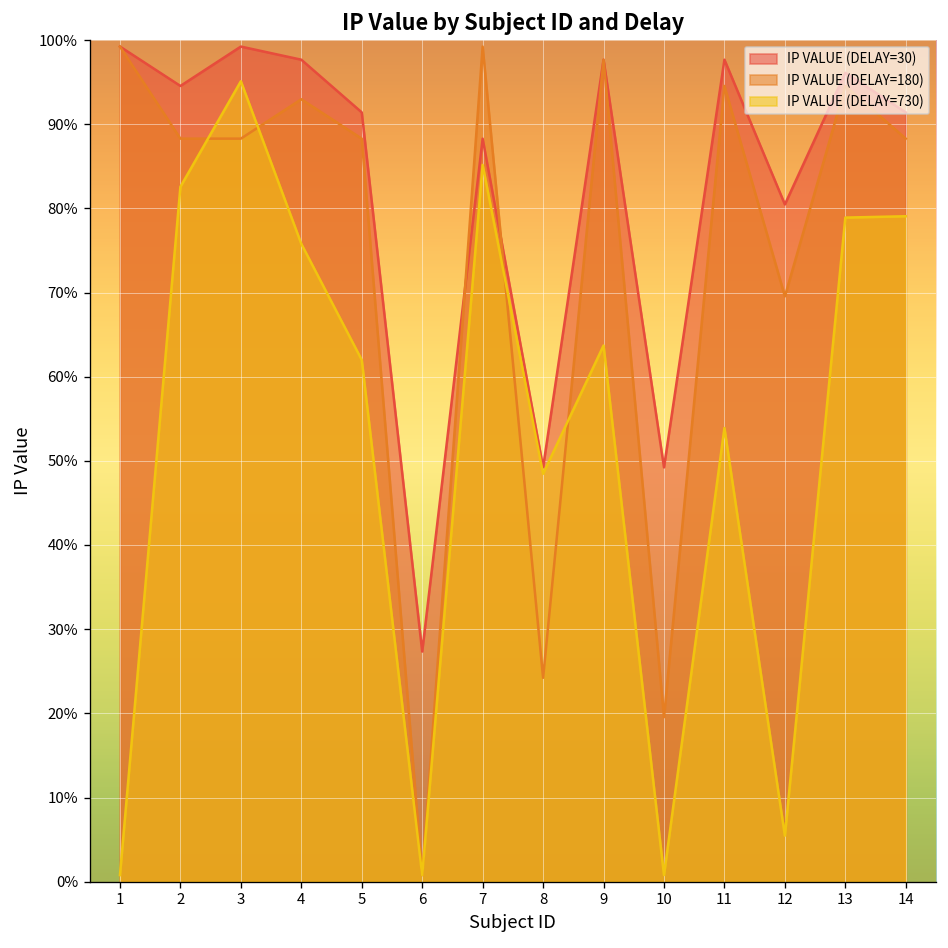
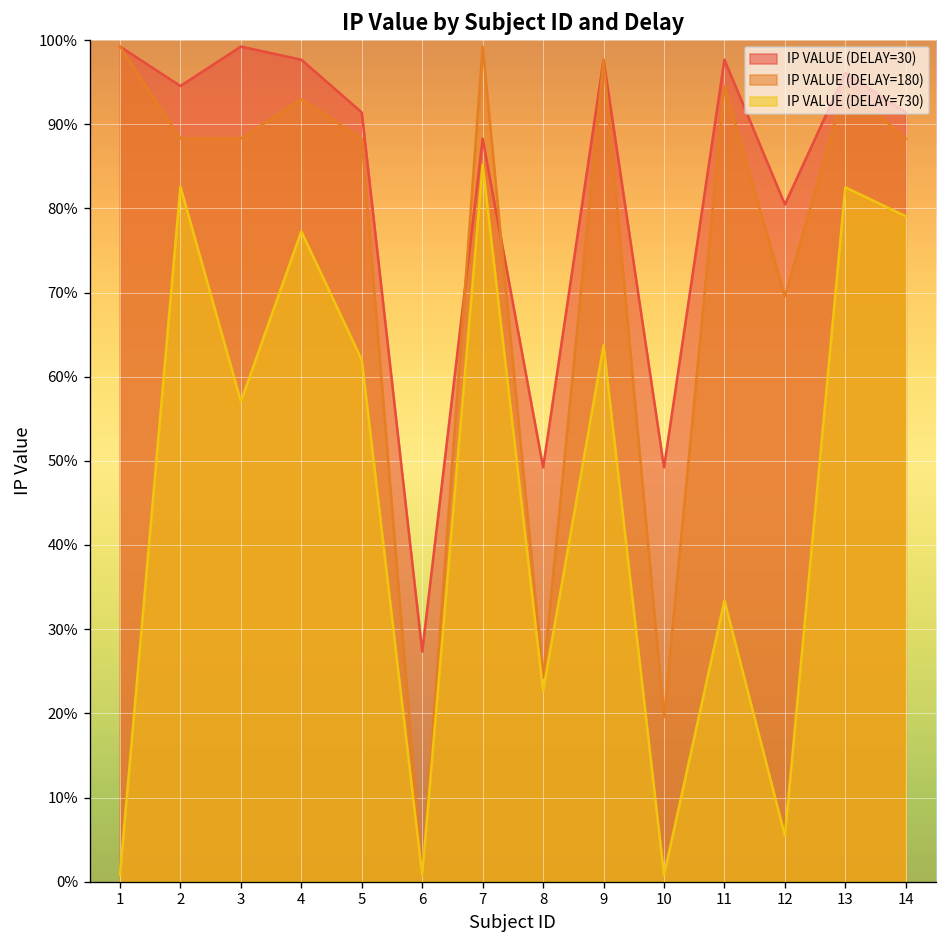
  {
    "IP VALUE (DELAY=730)": {
      "1": "1%",
      "2": "83%",
-     "3": "95%",
-     "4": "76%",
+     "3": "57%",
+     "4": "77%",
      "5": "62%",
      "7": "85%",
-     "8": "48%",
+     "8": "23%",
      "9": "64%",
      "10": "1%",
-     "11": "54%",
+     "11": "33%",
      "12": "5%",
-     "13": "79%",
+     "13": "83%",
      "14": "79%"
    }
  }
